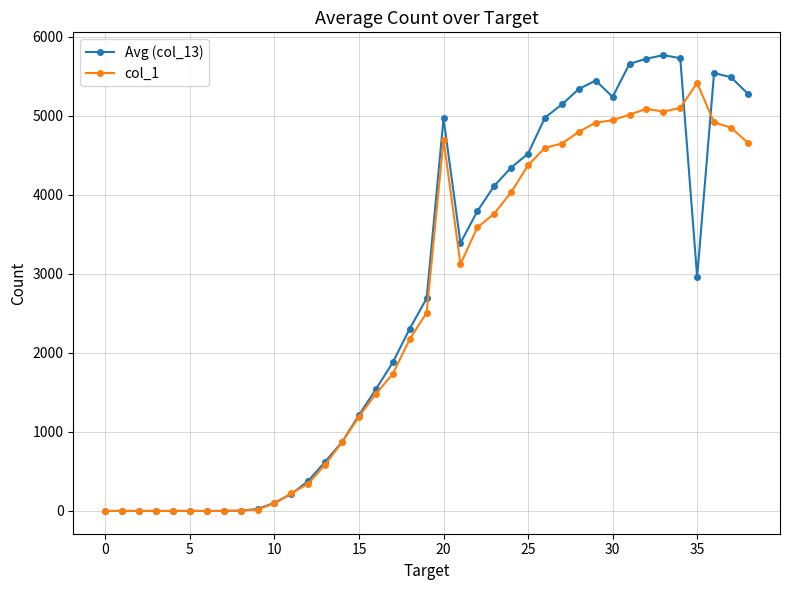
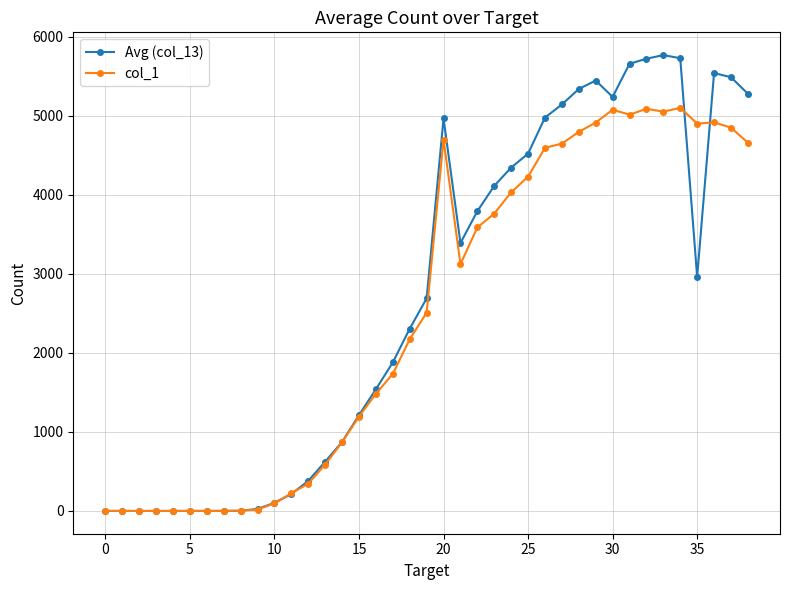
  {
    "Avg (col_13)": {
      "20": 5000,
      "25": 4500,
      "30": 5200,
      "35": 3000
    },
    "col_1": {
      "20": 4700,
-     "25": 4400,
-     "30": 4900,
-     "35": 5400
+     "25": 4200,
+     "30": 5100,
+     "35": 4900
    }
  }
